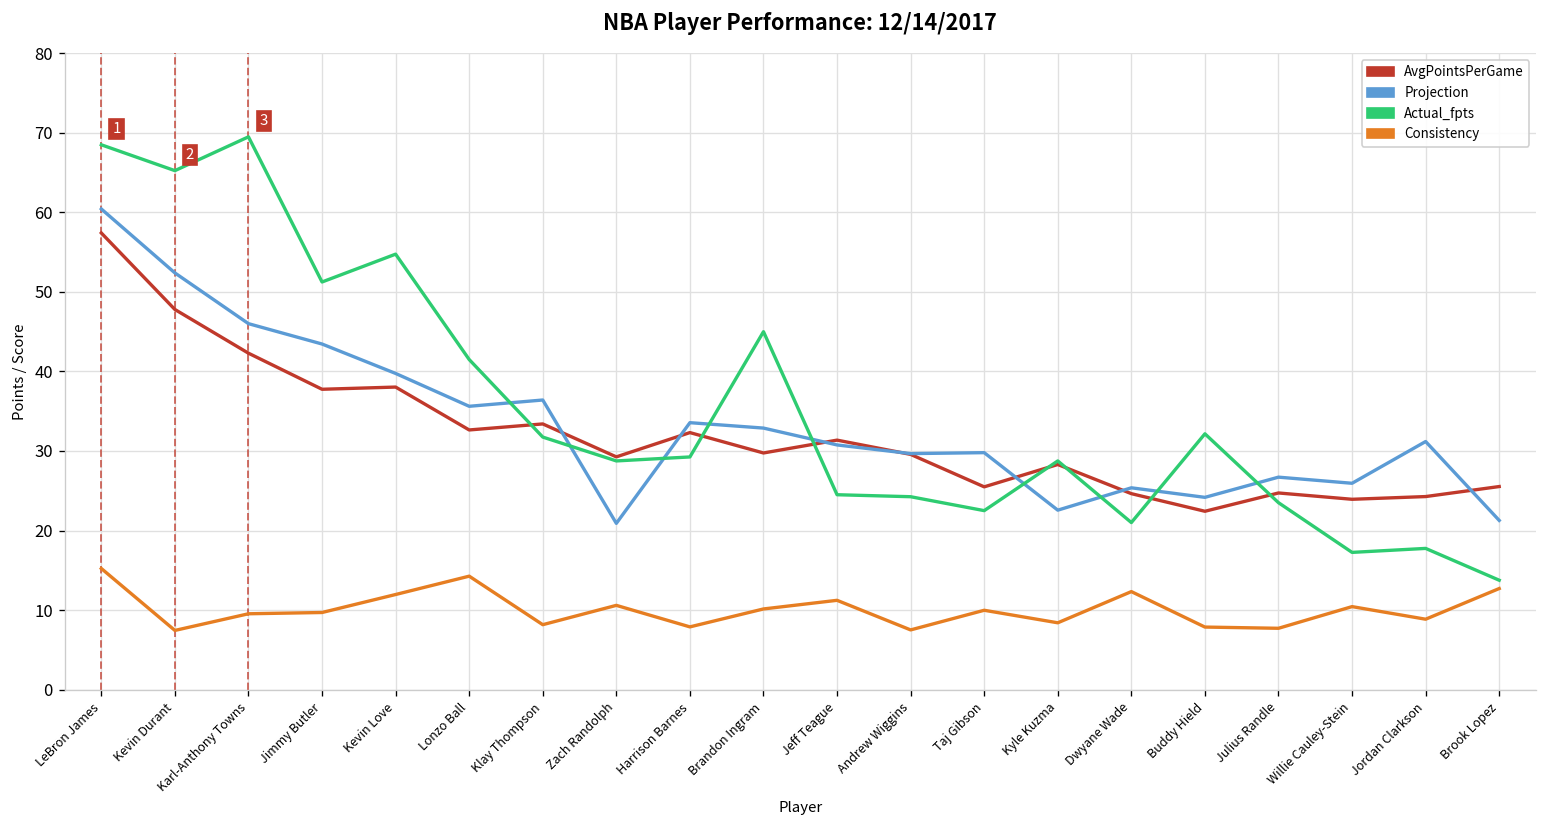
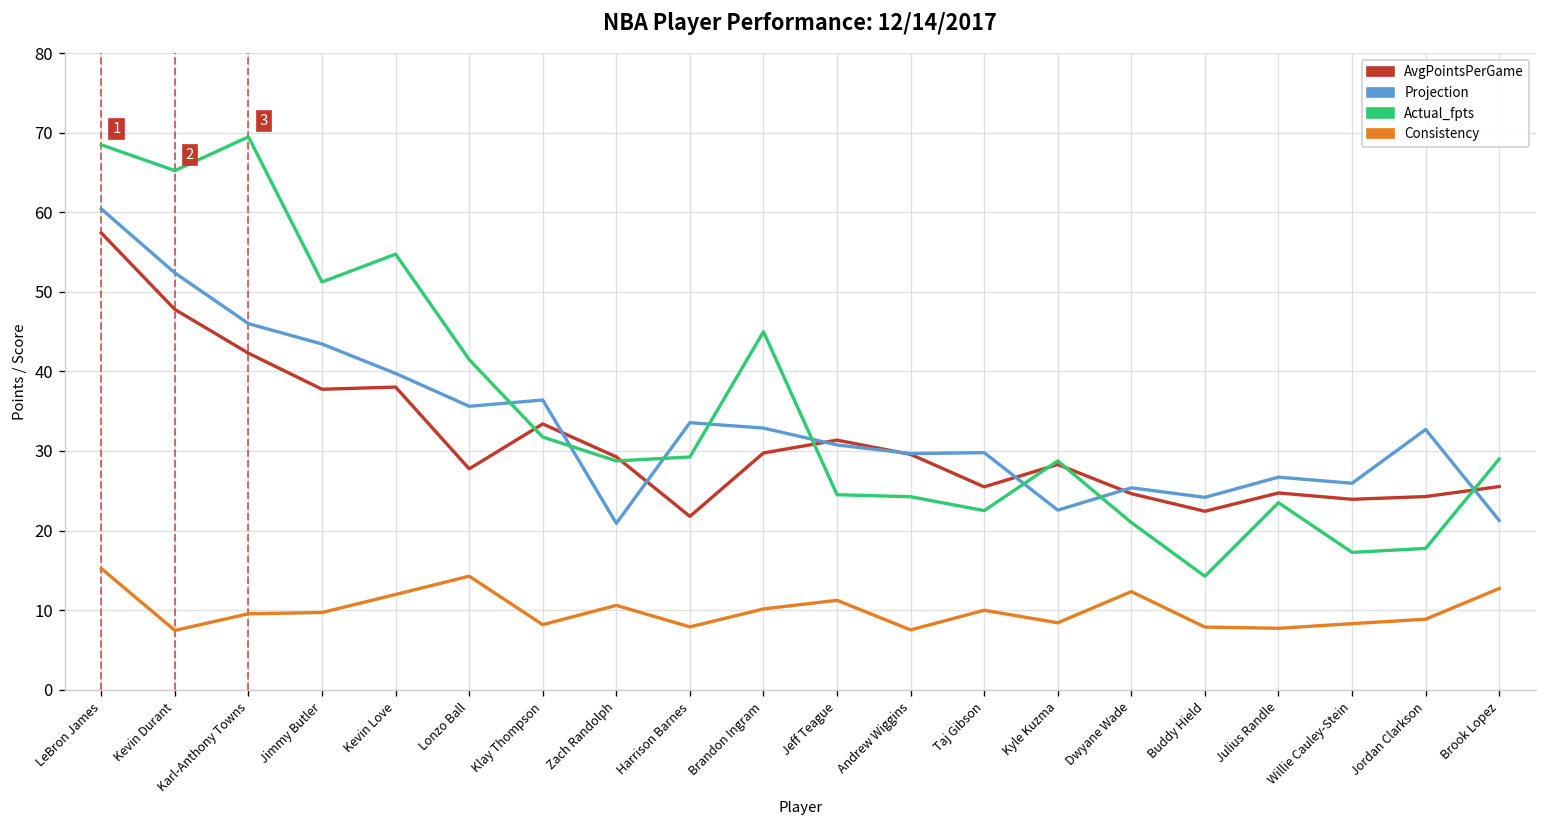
  {
    "AvgPointsPerGame": {
      "LeBron James": 57,
      "Kevin Durant": 48,
      "Karl-Anthony Towns": 42,
      "Jimmy Butler": 38,
      "Kevin Love": 38,
-     "Lonzo Ball": 33,
+     "Lonzo Ball": 28,
      "Klay Thompson": 33,
      "Zach Randolph": 29,
-     "Harrison Barnes": 32,
+     "Harrison Barnes": 22,
      "Brandon Ingram": 30,
      "Jeff Teague": 31,
      "Taj Gibson": 25,
      "Kyle Kuzma": 28,
      "Dwyane Wade": 25,
      "Buddy Hield": 22,
      "Julius Randle": 25,
      "Willie Cauley-Stein": 24,
      "Jordan Clarkson": 24,
      "Brook Lopez": 26
    },
    "Projection": {
      "LeBron James": 60,
      "Kevin Durant": 52,
      "Karl-Anthony Towns": 46,
      "Jimmy Butler": 43,
      "Kevin Love": 40,
      "Lonzo Ball": 36,
      "Klay Thompson": 36,
      "Zach Randolph": 21,
      "Harrison Barnes": 34,
      "Brandon Ingram": 33,
      "Jeff Teague": 31,
      "Taj Gibson": 30,
      "Kyle Kuzma": 23,
      "Dwyane Wade": 25,
      "Buddy Hield": 24,
      "Julius Randle": 27,
      "Willie Cauley-Stein": 26,
-     "Jordan Clarkson": 31,
+     "Jordan Clarkson": 33,
      "Brook Lopez": 21
    },
    "Actual_fpts": {
      "Jimmy Butler": 51,
      "Kevin Love": 55,
      "Lonzo Ball": 42,
      "Klay Thompson": 32,
      "Zach Randolph": 29,
      "Harrison Barnes": 29,
      "Brandon Ingram": 45,
      "Jeff Teague": 25,
      "Andrew Wiggins": 24,
      "Taj Gibson": 23,
      "Kyle Kuzma": 29,
      "Dwyane Wade": 21,
-     "Buddy Hield": 32,
+     "Buddy Hield": 14,
      "Julius Randle": 24,
      "Willie Cauley-Stein": 17,
      "Jordan Clarkson": 18,
-     "Brook Lopez": 14
+     "Brook Lopez": 29
    },
    "Consistency": {
      "LeBron James": 15,
      "Kevin Durant": 7,
      "Karl-Anthony Towns": 10,
      "Jimmy Butler": 10,
      "Kevin Love": 12,
      "Lonzo Ball": 14,
      "Klay Thompson": 8,
      "Zach Randolph": 11,
      "Harrison Barnes": 8,
      "Brandon Ingram": 10,
      "Jeff Teague": 11,
      "Andrew Wiggins": 8,
      "Taj Gibson": 10,
      "Kyle Kuzma": 8,
      "Dwyane Wade": 12,
      "Buddy Hield": 8,
      "Julius Randle": 8,
-     "Willie Cauley-Stein": 10,
+     "Willie Cauley-Stein": 8,
      "Jordan Clarkson": 9,
      "Brook Lopez": 13
    }
  }
